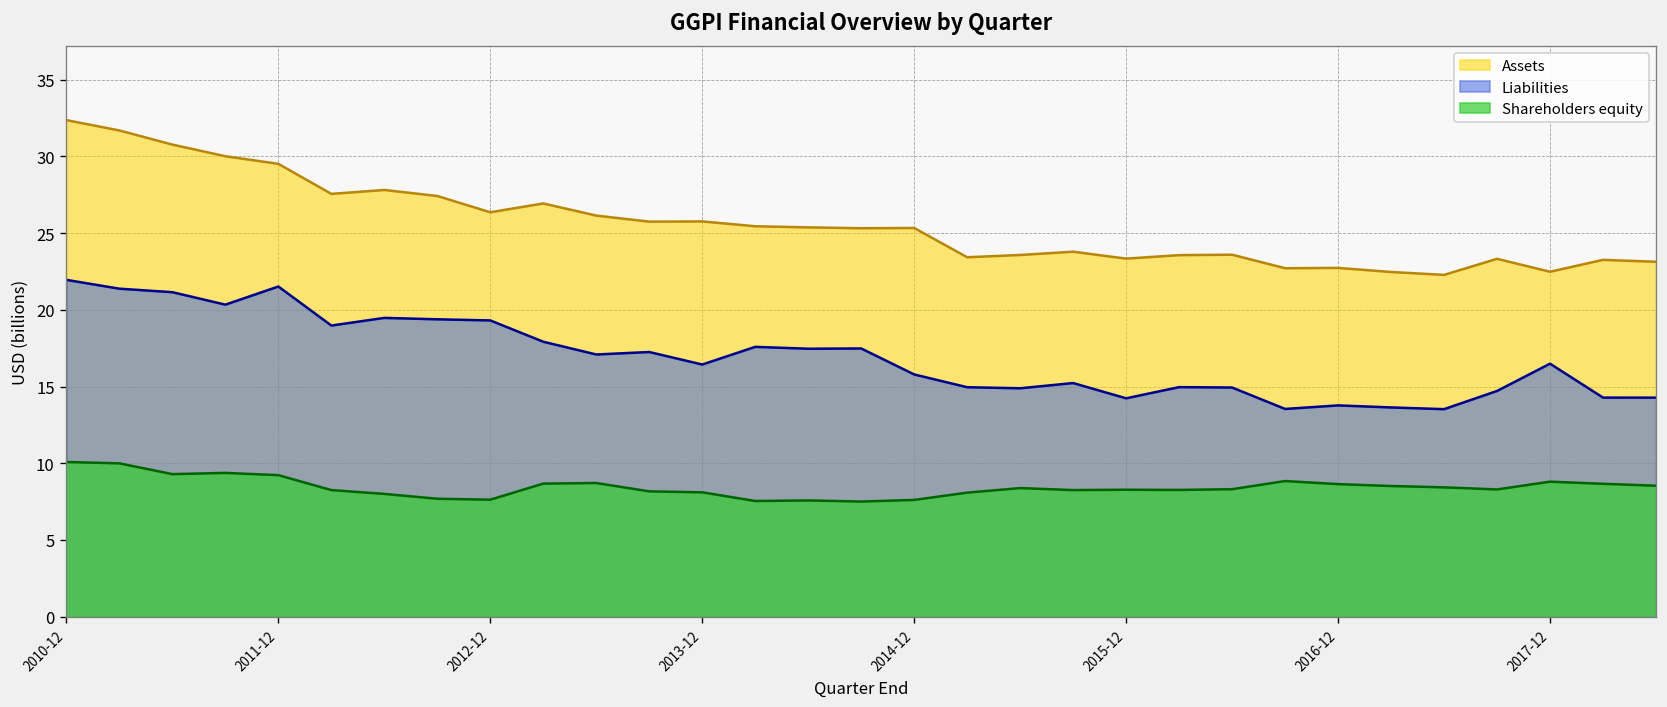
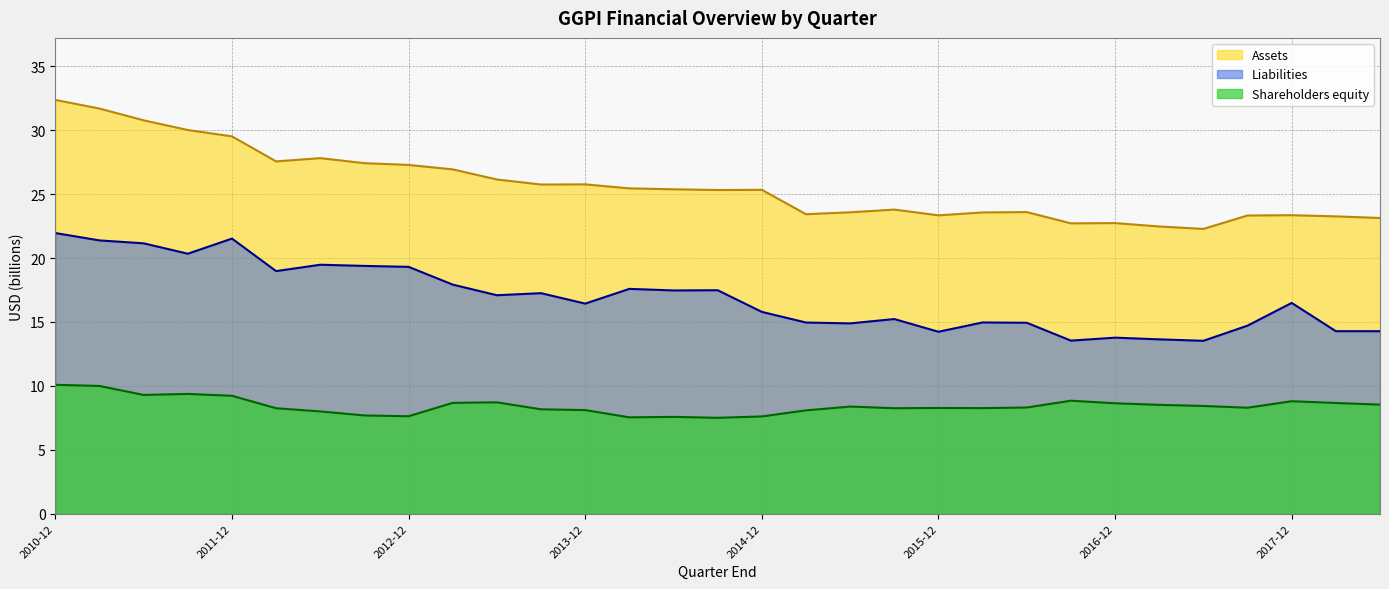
  {
    "Assets": {
      "2010-12": 32.4,
      "2011-12": 29.5,
-     "2012-12": 26.4,
+     "2012-12": 27.3,
      "2013-12": 25.8,
      "2014-12": 25.3,
      "2015-12": 23.3,
      "2016-12": 22.7,
-     "2017-12": 22.5
+     "2017-12": 23.3
    },
    "Liabilities": {
      "2010-12": 22.0,
      "2011-12": 21.5,
      "2012-12": 19.3,
      "2013-12": 16.4,
      "2014-12": 15.8,
      "2015-12": 14.2,
      "2016-12": 13.8,
      "2017-12": 16.5
    },
    "Shareholders equity": {
      "2010-12": 10.1,
      "2011-12": 9.2,
      "2012-12": 7.6,
      "2013-12": 8.1,
      "2014-12": 7.6,
      "2015-12": 8.3,
      "2016-12": 8.6,
      "2017-12": 8.8
    }
  }
